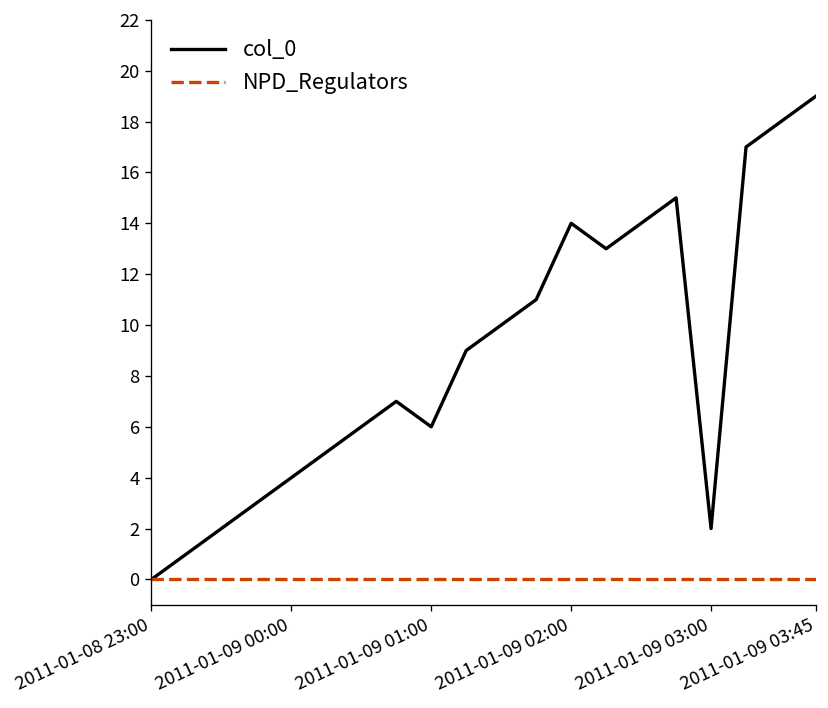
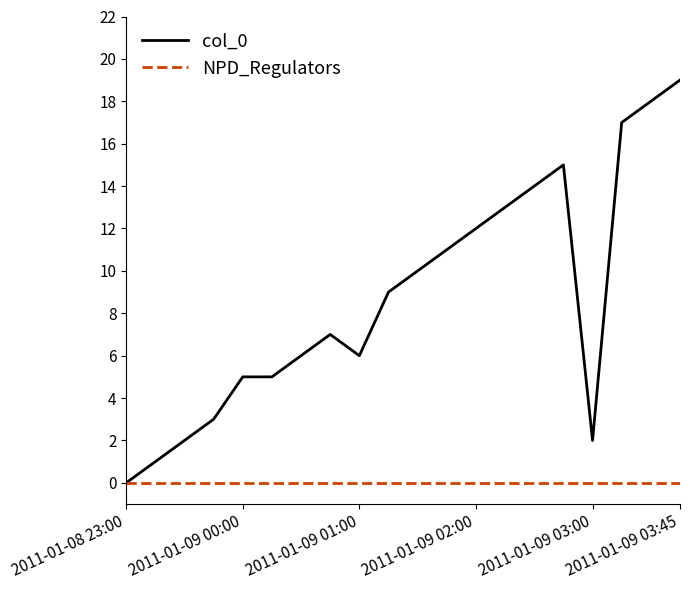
  {
    "col_0": {
-     "2011-01-09 00:00": 4,
+     "2011-01-09 00:00": 5,
      "2011-01-09 01:00": 6,
-     "2011-01-09 02:00": 14,
+     "2011-01-09 02:00": 12,
      "2011-01-09 03:00": 2,
      "2011-01-09 03:45": 19
    },
    "NPD_Regulators": {
      "2011-01-09 00:00": 0,
      "2011-01-09 01:00": 0,
      "2011-01-09 02:00": 0,
      "2011-01-09 03:00": 0,
      "2011-01-09 03:45": 0
    }
  }
